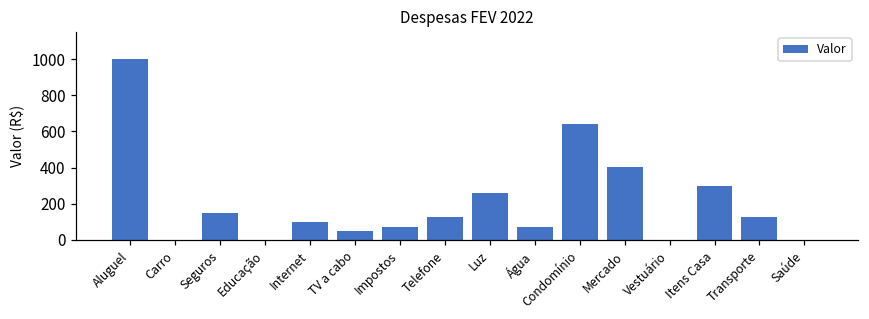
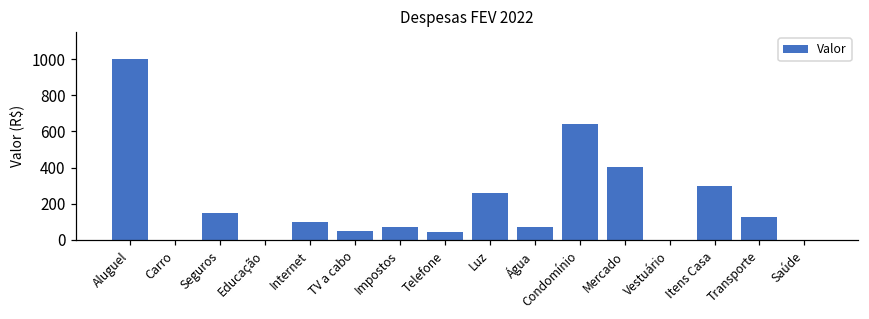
  {
    "Aluguel": 1000,
    "Carro": 0,
    "Seguros": 150,
    "Educação": 0,
    "Internet": 100,
    "TV a cabo": 50,
    "Impostos": 70,
-   "Telefone": 130,
+   "Telefone": 40,
    "Luz": 260,
    "Água": 70,
    "Condomínio": 640,
    "Mercado": 410,
    "Vestuário": 0,
    "Itens Casa": 300,
    "Transporte": 120,
    "Saúde": 0
  }
